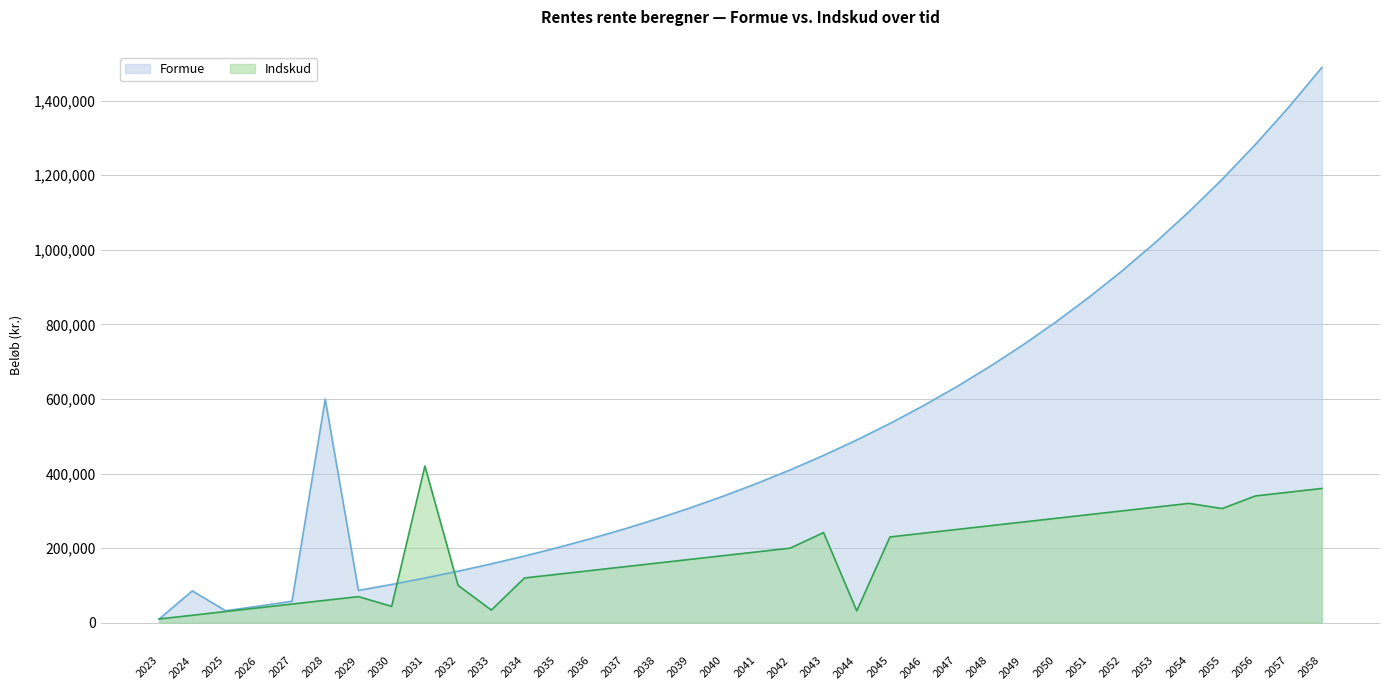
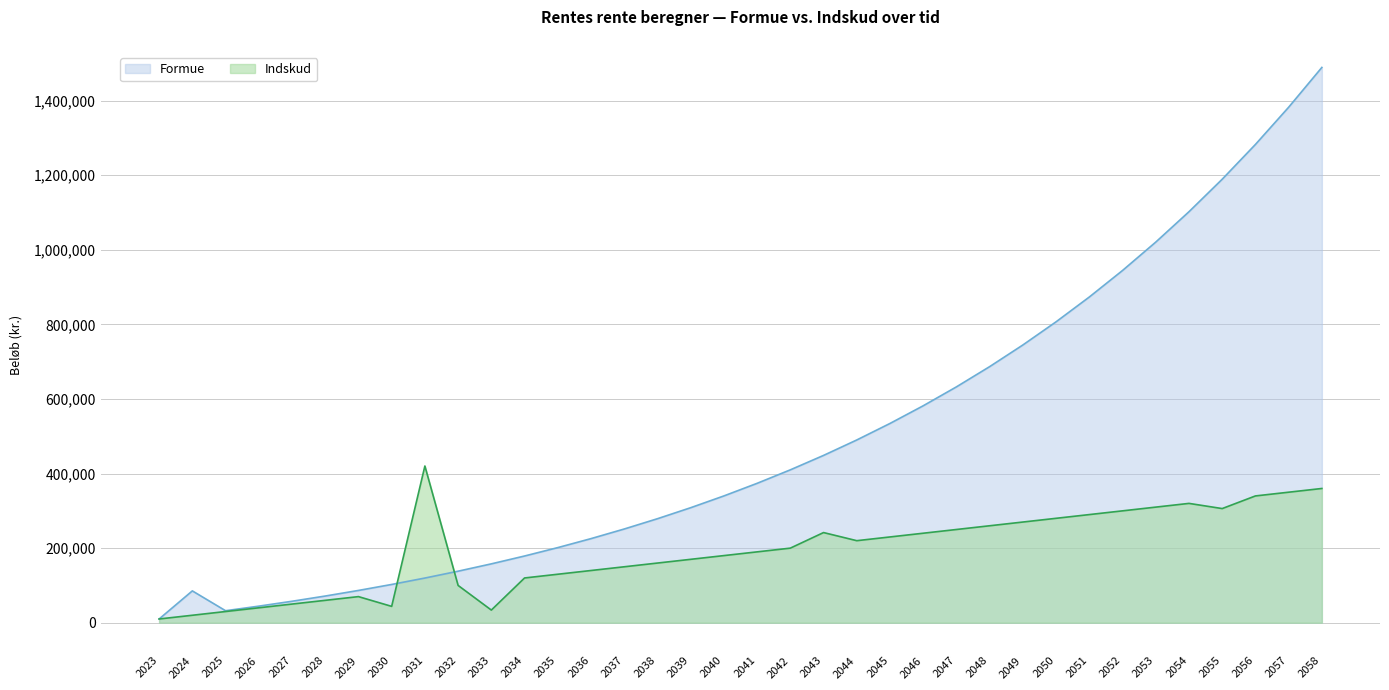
  {
    "Formue": {
      "2024": "90,000",
      "2027": "60,000",
-     "2028": "600,000",
+     "2028": "70,000",
      "2029": "90,000",
      "2030": "100,000",
      "2031": "120,000",
      "2032": "140,000",
      "2033": "160,000",
      "2034": "180,000",
      "2035": "200,000",
      "2036": "230,000",
      "2037": "250,000",
      "2038": "280,000",
      "2039": "310,000",
      "2040": "340,000",
      "2041": "370,000",
      "2042": "410,000",
      "2043": "450,000",
      "2044": "490,000",
      "2045": "530,000",
      "2046": "580,000",
      "2047": "630,000",
      "2048": "690,000",
      "2049": "740,000",
      "2050": "810,000",
      "2051": "870,000",
      "2052": "940,000",
      "2053": "1,020,000",
      "2054": "1,100,000",
      "2055": "1,190,000",
      "2056": "1,280,000",
      "2057": "1,380,000",
      "2058": "1,490,000"
    },
    "Indskud": {
      "2024": "20,000",
      "2027": "50,000",
      "2028": "60,000",
      "2029": "70,000",
      "2030": "40,000",
      "2031": "420,000",
      "2032": "100,000",
      "2033": "30,000",
      "2034": "120,000",
      "2035": "130,000",
      "2036": "140,000",
      "2037": "150,000",
      "2038": "160,000",
      "2039": "170,000",
      "2040": "180,000",
      "2041": "190,000",
      "2042": "200,000",
      "2043": "240,000",
-     "2044": "30,000",
+     "2044": "220,000",
      "2045": "230,000",
      "2046": "240,000",
      "2047": "250,000",
      "2048": "260,000",
      "2049": "270,000",
      "2050": "280,000",
      "2051": "290,000",
      "2052": "300,000",
      "2053": "310,000",
      "2054": "320,000",
      "2055": "310,000",
      "2056": "340,000",
      "2057": "350,000",
      "2058": "360,000"
    }
  }
